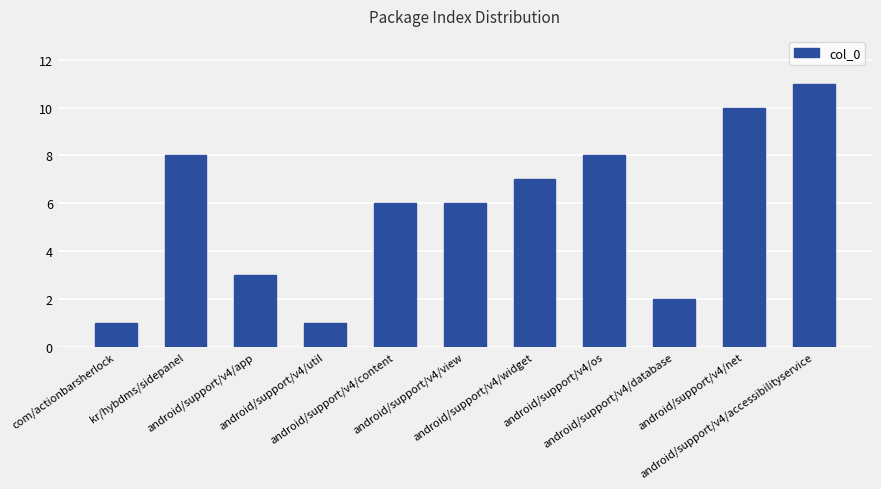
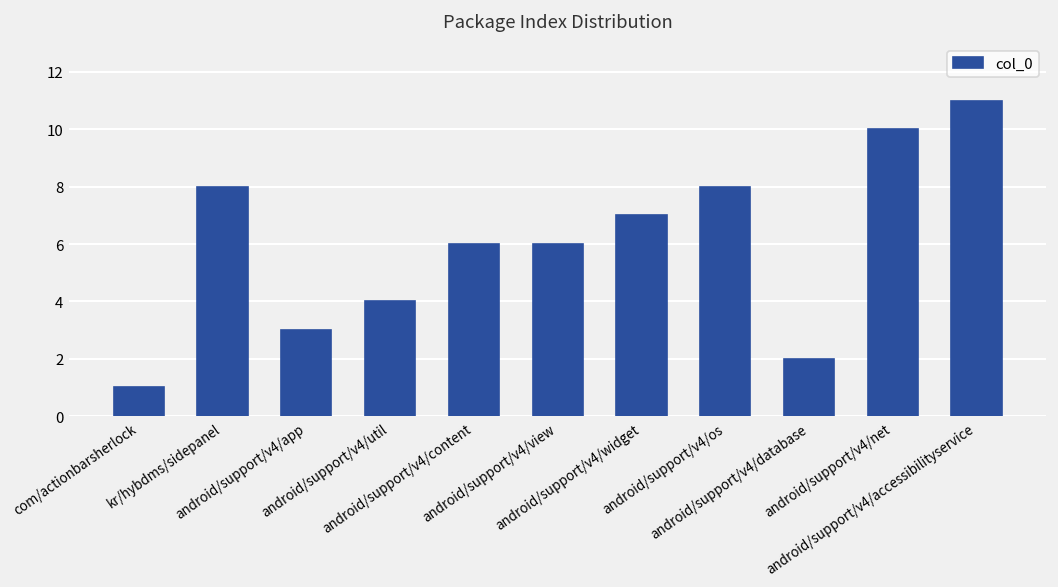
  {
    "com/actionbarsherlock": 1,
    "kr/hybdms/sidepanel": 8,
    "android/support/v4/app": 3,
-   "android/support/v4/util": 1,
+   "android/support/v4/util": 4,
    "android/support/v4/content": 6,
    "android/support/v4/view": 6,
    "android/support/v4/widget": 7,
    "android/support/v4/os": 8,
    "android/support/v4/database": 2,
    "android/support/v4/net": 10,
    "android/support/v4/accessibilityservice": 11
  }
